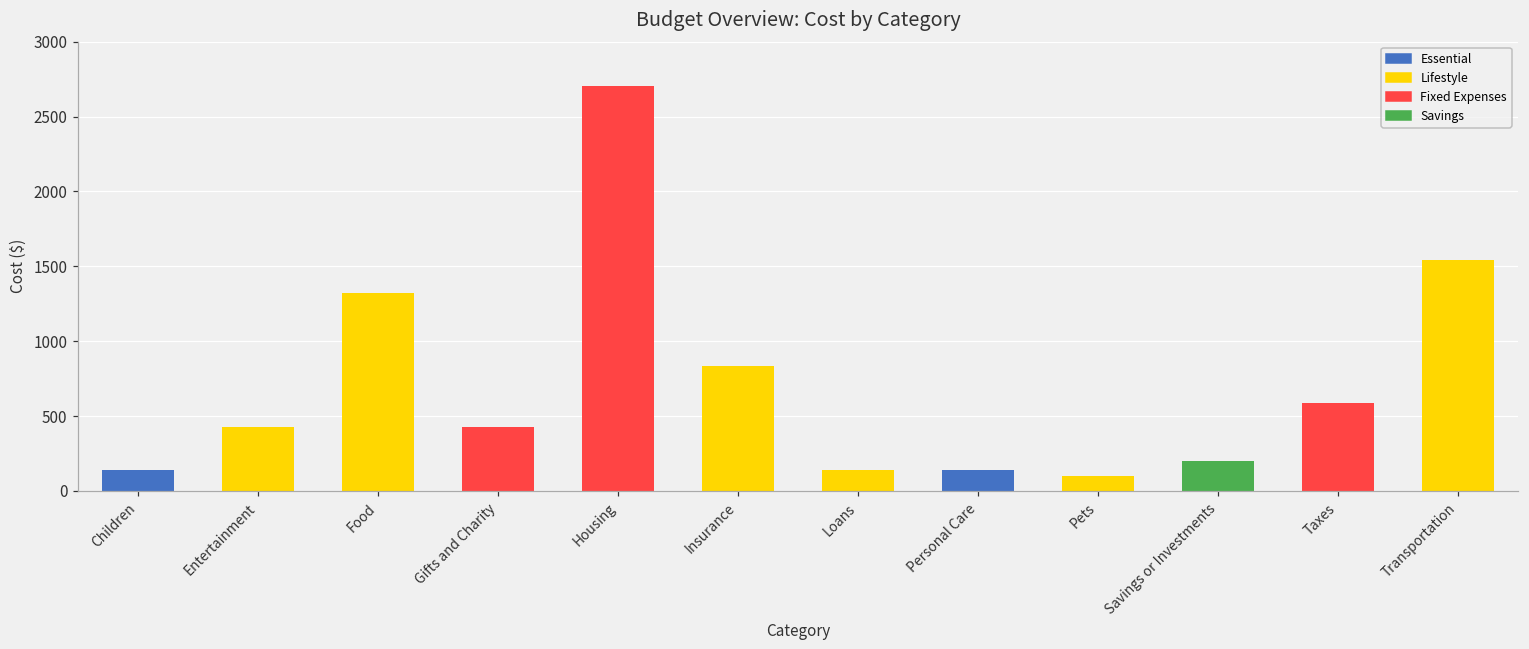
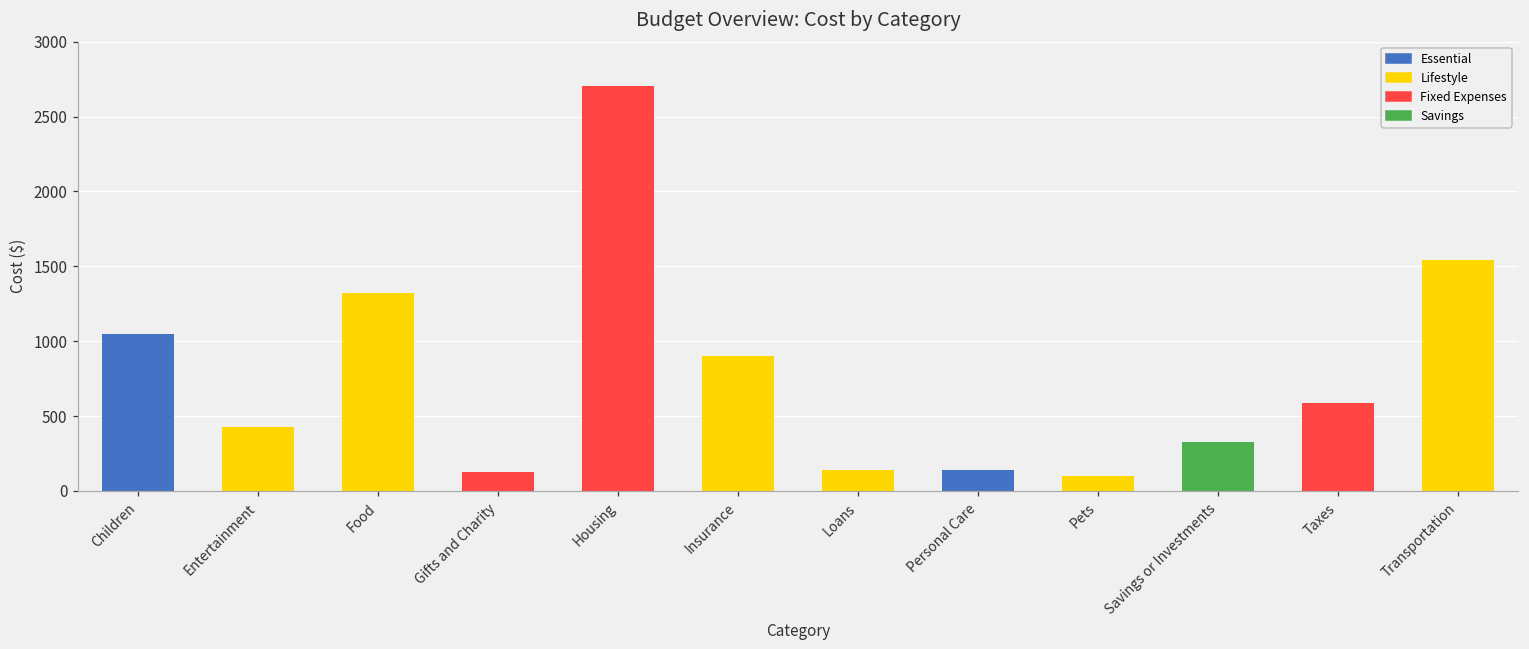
  {
-   "Children": 140,
+   "Children": 1050,
    "Entertainment": 430,
    "Food": 1320,
-   "Gifts and Charity": 430,
+   "Gifts and Charity": 130,
    "Housing": 2700,
-   "Insurance": 830,
+   "Insurance": 900,
    "Loans": 140,
    "Personal Care": 140,
    "Pets": 100,
-   "Savings or Investments": 200,
+   "Savings or Investments": 330,
    "Taxes": 590,
    "Transportation": 1540
  }
